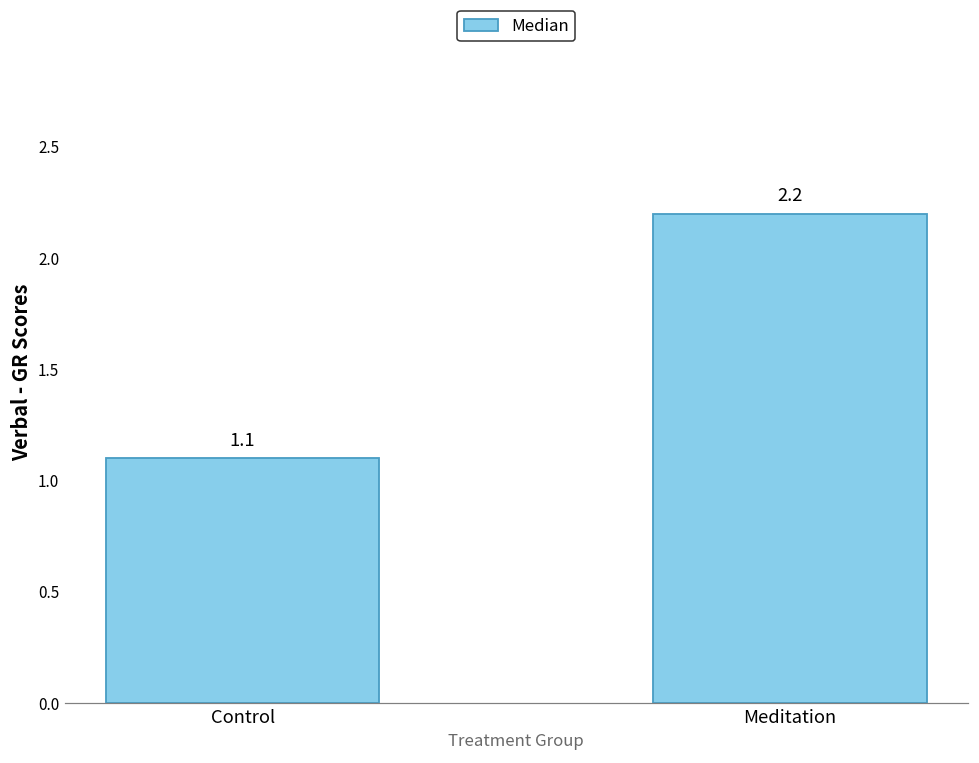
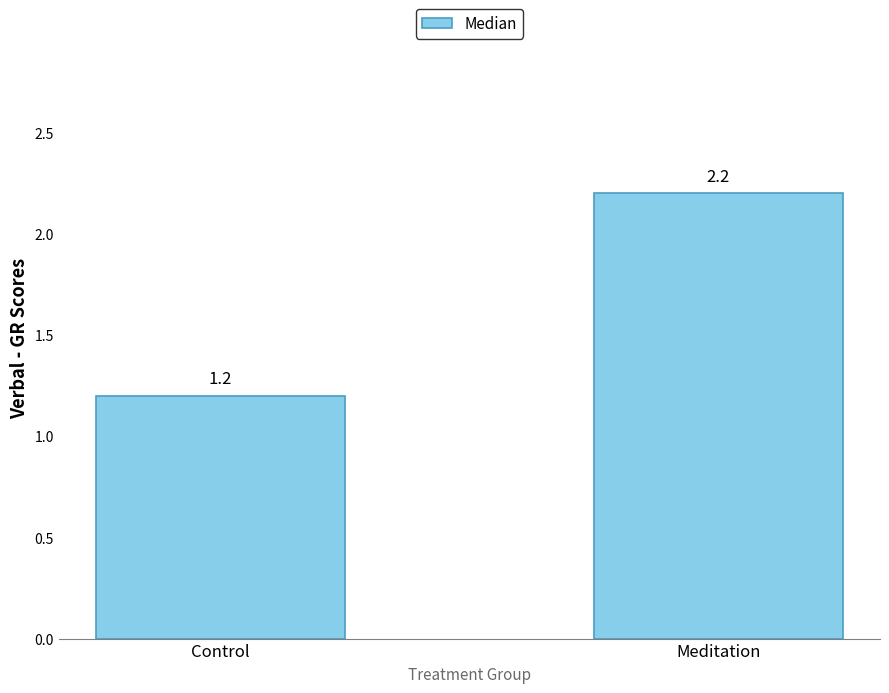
  {
-   "Control": 1.1,
+   "Control": 1.2,
    "Meditation": 2.2
  }
